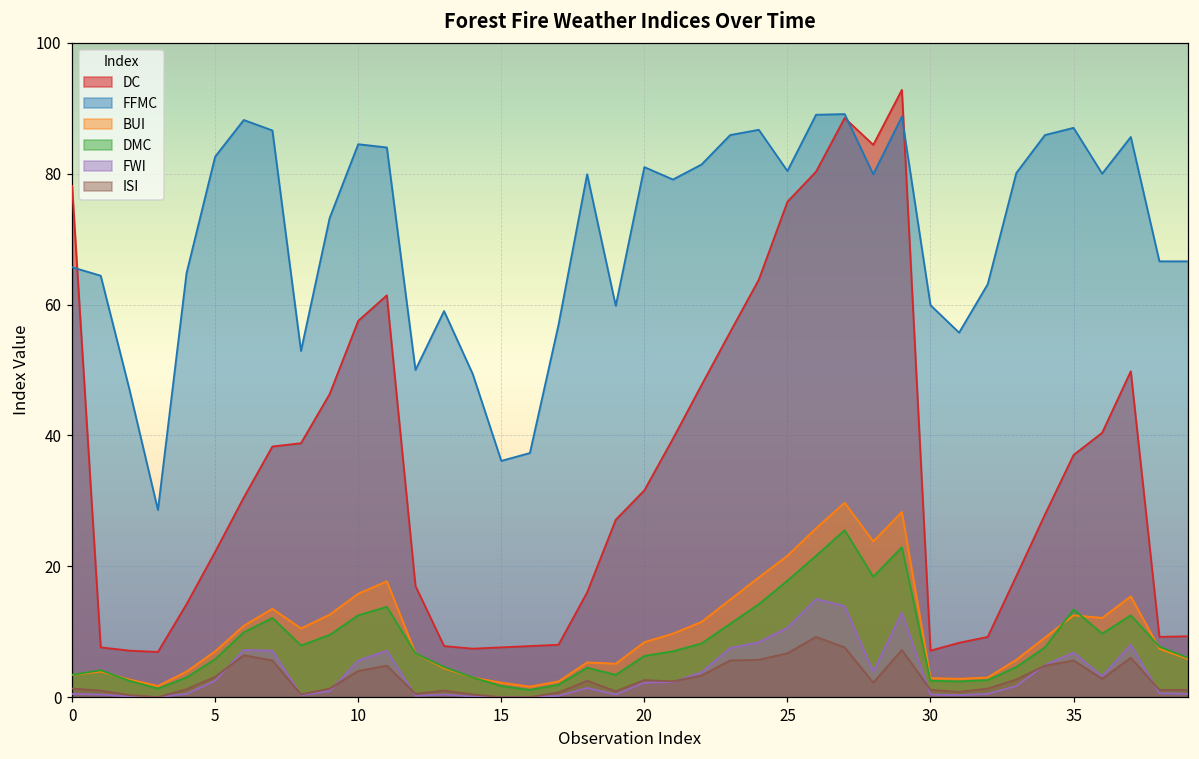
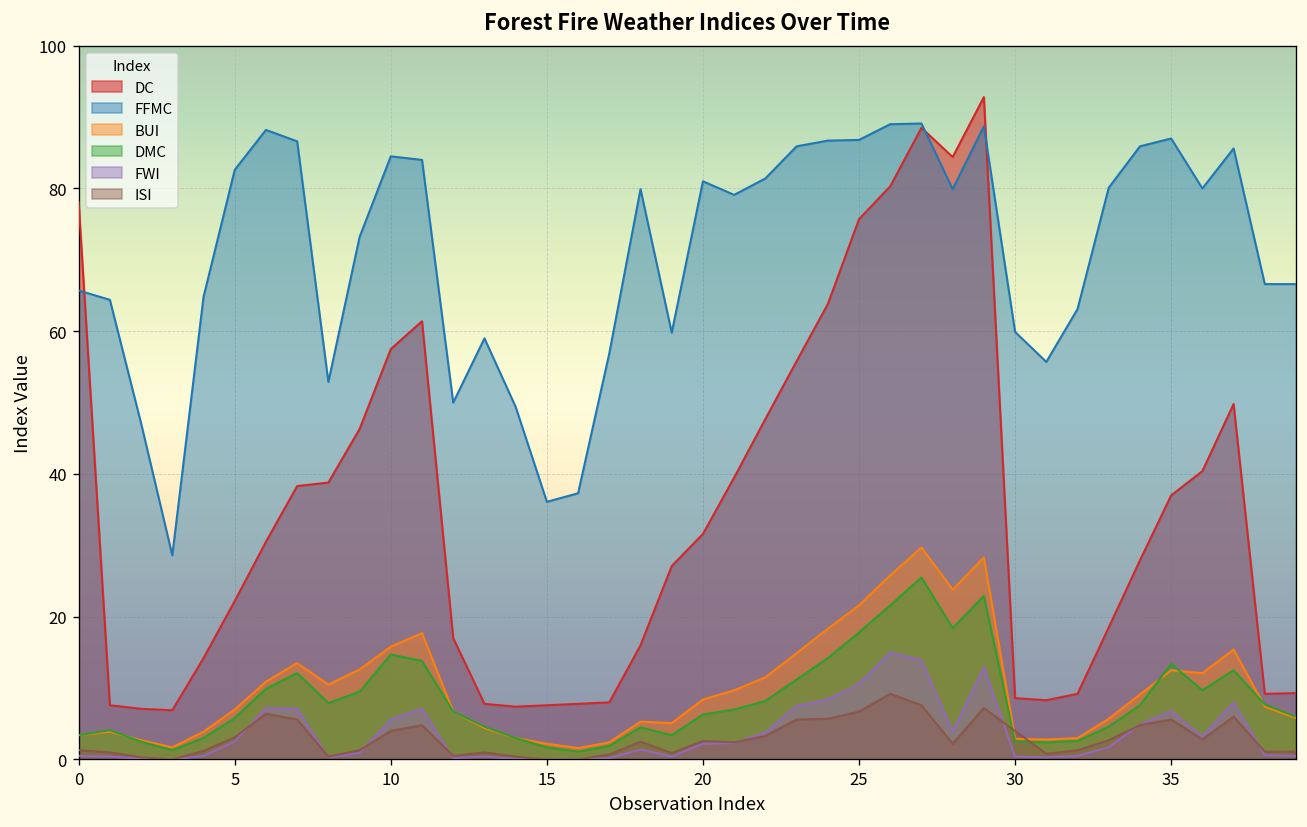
  {
    "DC": {
      "0": 78,
      "5": 22,
      "10": 58,
      "15": 8,
      "20": 32,
      "25": 76,
-     "30": 7,
+     "30": 9,
      "35": 37
    },
    "FFMC": {
      "0": 66,
      "5": 83,
      "10": 85,
      "15": 36,
      "20": 81,
-     "25": 80,
+     "25": 87,
      "30": 60,
      "35": 87
    },
    "BUI": {
      "5": 7,
      "10": 16,
      "15": 2,
      "20": 8,
      "25": 22,
      "35": 13
    },
    "DMC": {
      "5": 6,
-     "10": 13,
+     "10": 15,
      "15": 2,
      "20": 6,
      "25": 18,
      "35": 13
    },
    "FWI": {
      "0": 1,
      "5": 3,
      "10": 6,
      "25": 11,
      "30": 0,
      "35": 7
    },
    "ISI": {
      "0": 1,
      "5": 3,
      "10": 4,
      "25": 7,
-     "30": 1,
+     "30": 4,
      "35": 6
    }
  }
